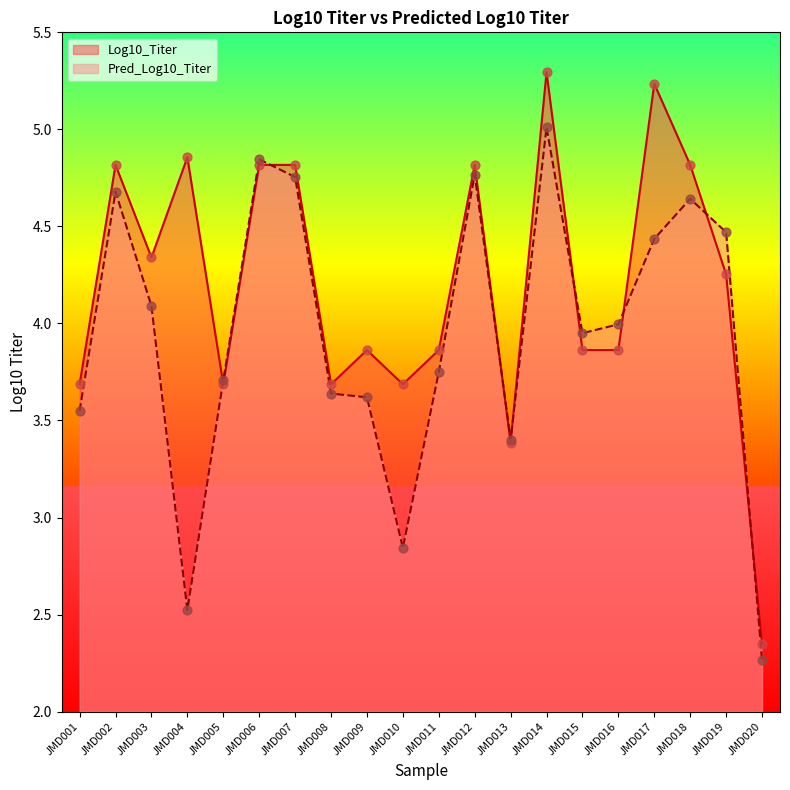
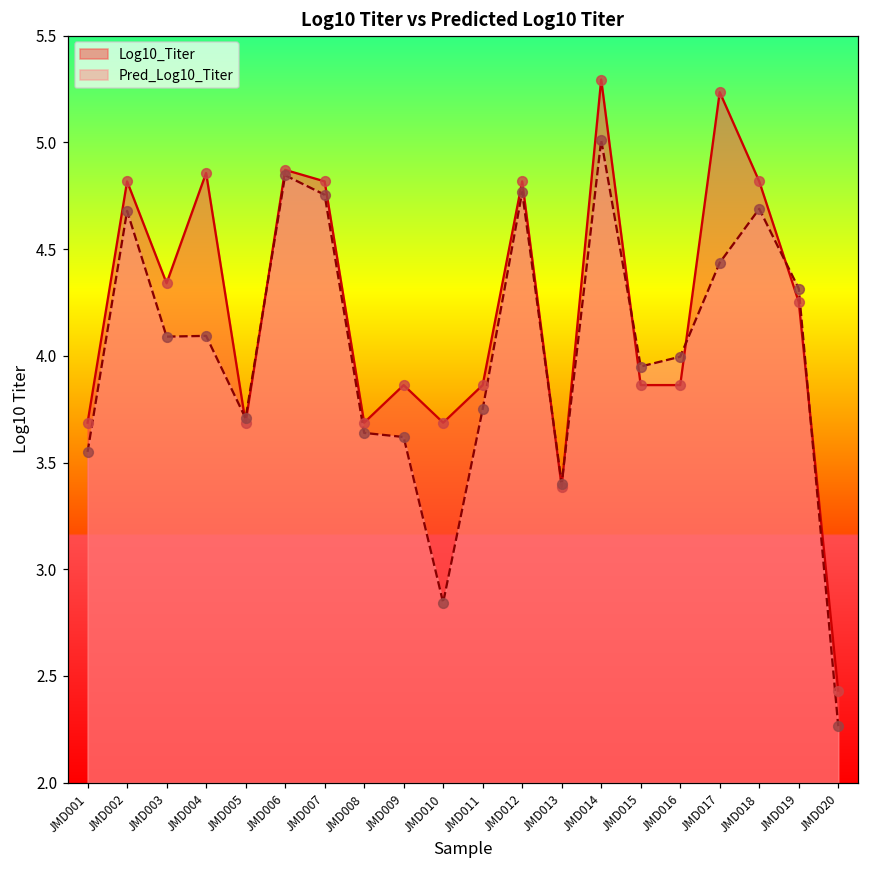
  {
    "Log10_Titer": {
      "JMD001": 3.69,
      "JMD002": 4.82,
      "JMD003": 4.34,
      "JMD004": 4.86,
      "JMD005": 3.69,
-     "JMD006": 4.82,
+     "JMD006": 4.87,
      "JMD007": 4.82,
      "JMD008": 3.69,
      "JMD009": 3.86,
      "JMD010": 3.69,
      "JMD011": 3.86,
      "JMD012": 4.82,
      "JMD013": 3.39,
      "JMD014": 5.29,
      "JMD015": 3.86,
      "JMD016": 3.86,
      "JMD017": 5.23,
      "JMD018": 4.82,
      "JMD019": 4.25,
-     "JMD020": 2.35
+     "JMD020": 2.43
    },
    "Pred_Log10_Titer": {
      "JMD001": 3.55,
      "JMD002": 4.68,
      "JMD003": 4.09,
-     "JMD004": 2.52,
+     "JMD004": 4.09,
      "JMD005": 3.71,
      "JMD006": 4.85,
      "JMD007": 4.75,
      "JMD008": 3.64,
      "JMD009": 3.62,
      "JMD010": 2.84,
      "JMD011": 3.75,
      "JMD012": 4.77,
      "JMD013": 3.40,
      "JMD014": 5.01,
      "JMD015": 3.95,
      "JMD016": 4.00,
      "JMD017": 4.44,
-     "JMD018": 4.64,
-     "JMD019": 4.47,
+     "JMD018": 4.69,
+     "JMD019": 4.31,
      "JMD020": 2.26
    }
  }
